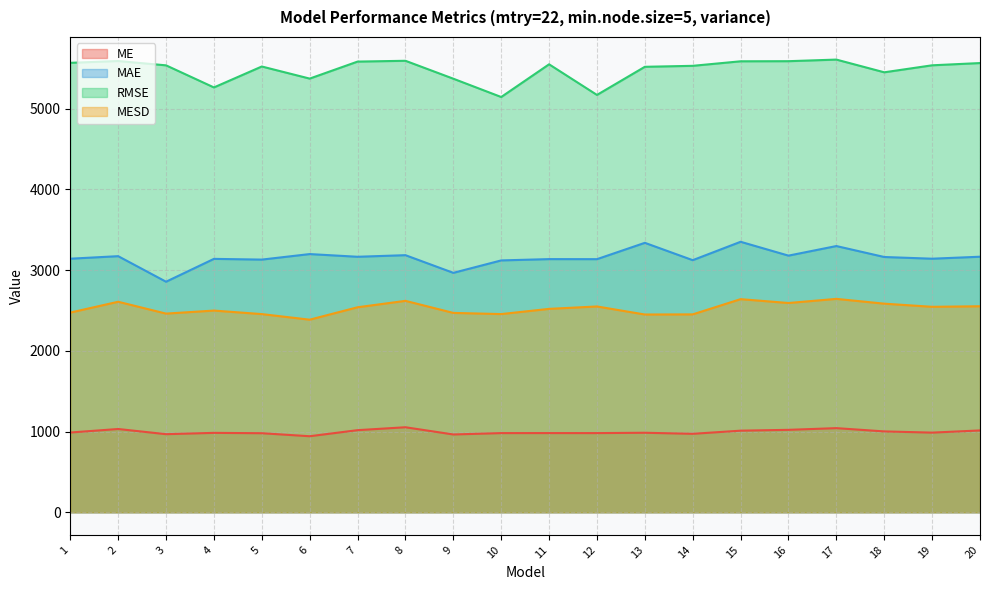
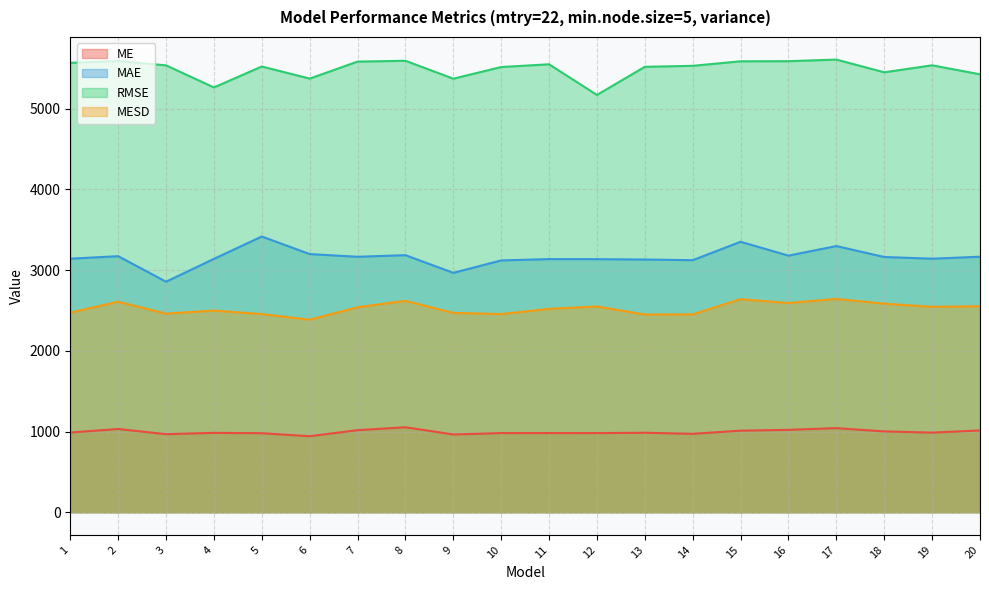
  {
    "MAE": {
      "1": 3100,
      "2": 3200,
      "3": 2900,
      "4": 3100,
-     "5": 3100,
+     "5": 3400,
      "6": 3200,
      "7": 3200,
      "8": 3200,
      "9": 3000,
      "10": 3100,
      "11": 3100,
      "12": 3100,
-     "13": 3300,
+     "13": 3100,
      "14": 3100,
      "15": 3400,
      "16": 3200,
      "17": 3300,
      "18": 3200,
      "19": 3100,
      "20": 3200
    },
    "RMSE": {
      "1": 5600,
      "3": 5500,
      "4": 5300,
      "5": 5500,
      "6": 5400,
      "7": 5600,
      "8": 5600,
      "9": 5400,
-     "10": 5100,
+     "10": 5500,
      "11": 5600,
      "12": 5200,
      "13": 5500,
      "14": 5500,
      "15": 5600,
      "16": 5600,
      "17": 5600,
      "18": 5500,
      "19": 5500,
-     "20": 5600
+     "20": 5400
    }
  }
